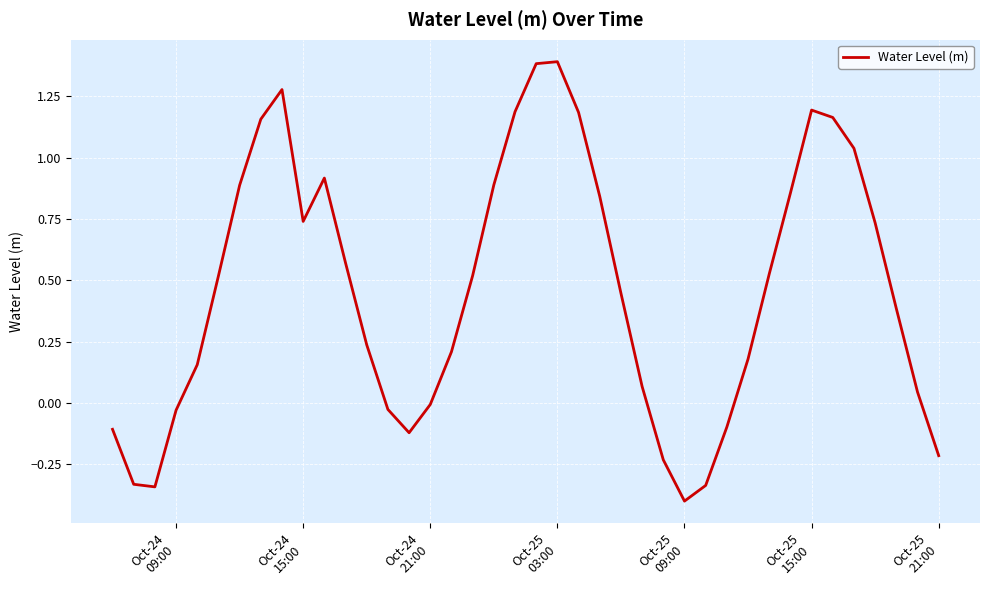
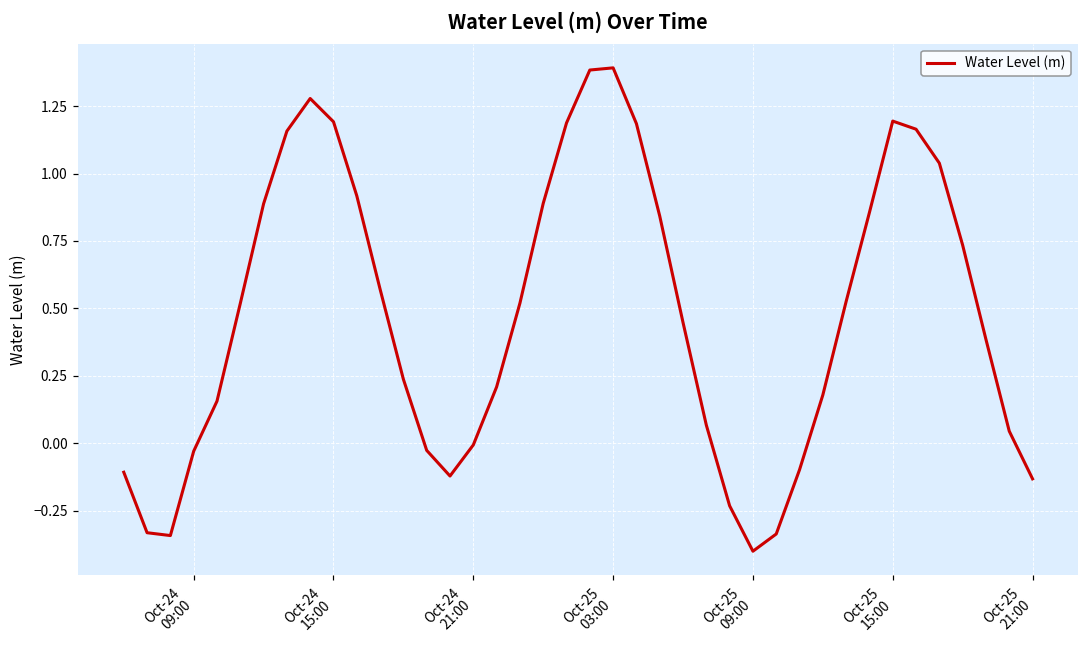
  {
    "Oct-24 09:00": -0.03,
-   "Oct-24 15:00": 0.74,
+   "Oct-24 15:00": 1.19,
    "Oct-24 21:00": -0.01,
    "Oct-25 03:00": 1.39,
    "Oct-25 09:00": -0.40,
    "Oct-25 15:00": 1.19,
-   "Oct-25 21:00": -0.21
+   "Oct-25 21:00": -0.13
  }
